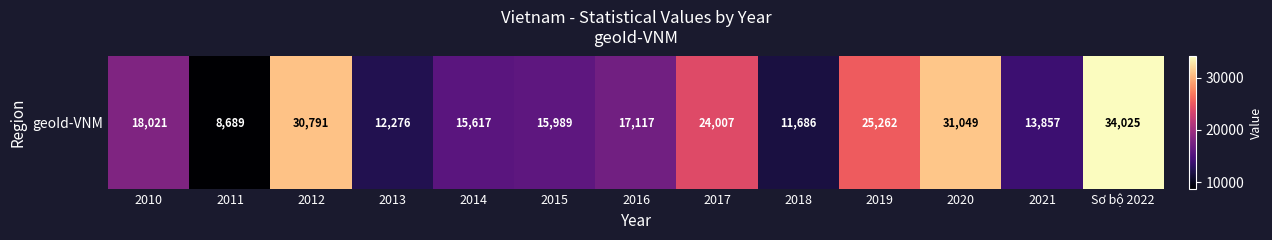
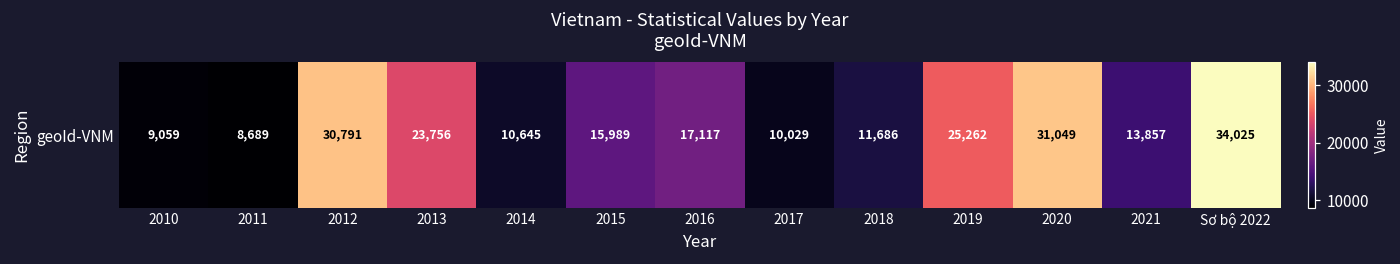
  {
    "geoId-VNM": {
-     "2010": "18,021",
+     "2010": "9,059",
      "2011": "8,689",
      "2012": "30,791",
-     "2013": "12,276",
-     "2014": "15,617",
+     "2013": "23,756",
+     "2014": "10,645",
      "2015": "15,989",
      "2016": "17,117",
-     "2017": "24,007",
+     "2017": "10,029",
      "2018": "11,686",
      "2019": "25,262",
      "2020": "31,049",
      "2021": "13,857",
      "Sơ bộ 2022": "34,025"
    }
  }
